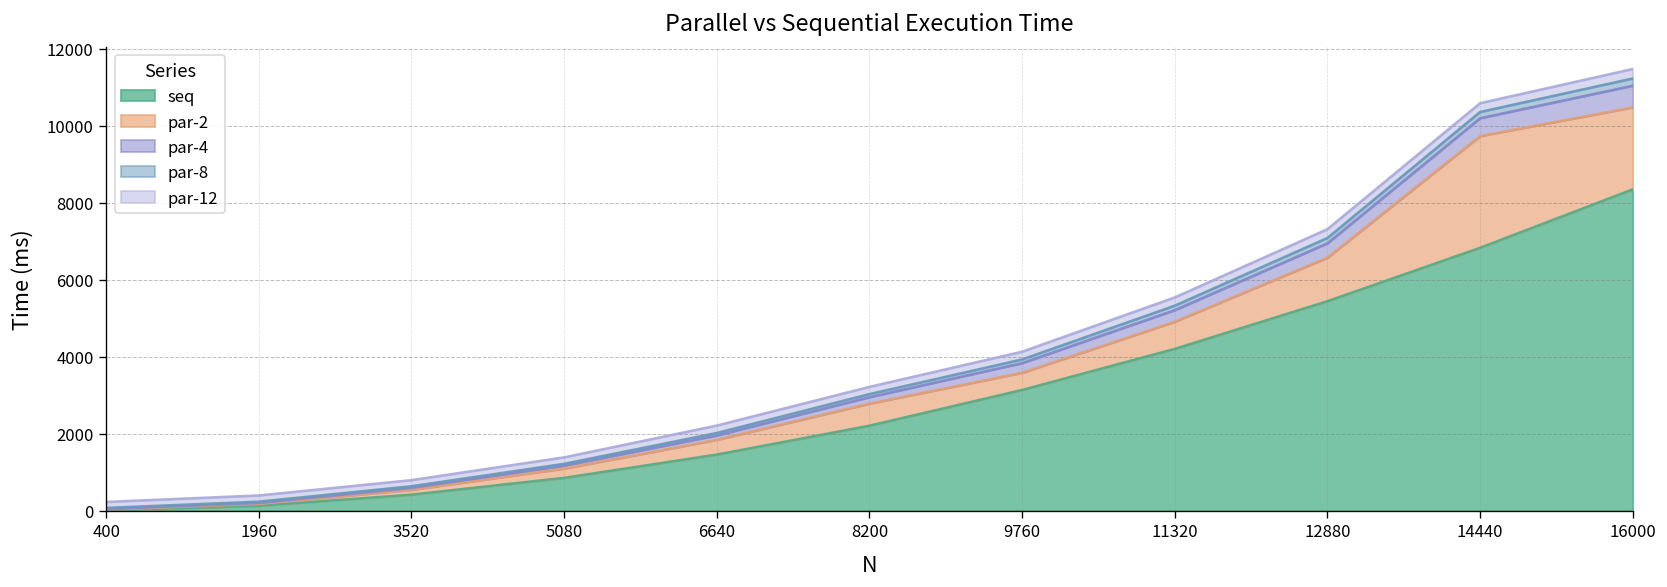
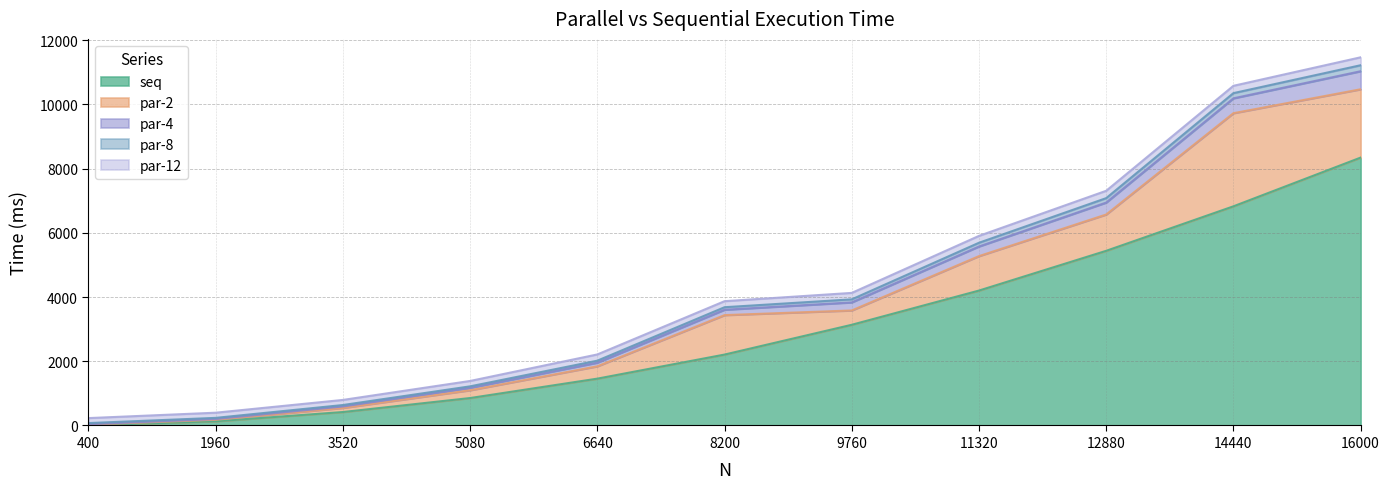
  {
    "par-2": {
      "6640": 400,
-     "8200": 600,
+     "8200": 1200,
      "9760": 400,
-     "11320": 700,
+     "11320": 1100,
      "12880": 1100,
      "14440": 2900,
      "16000": 2100
    }
  }
